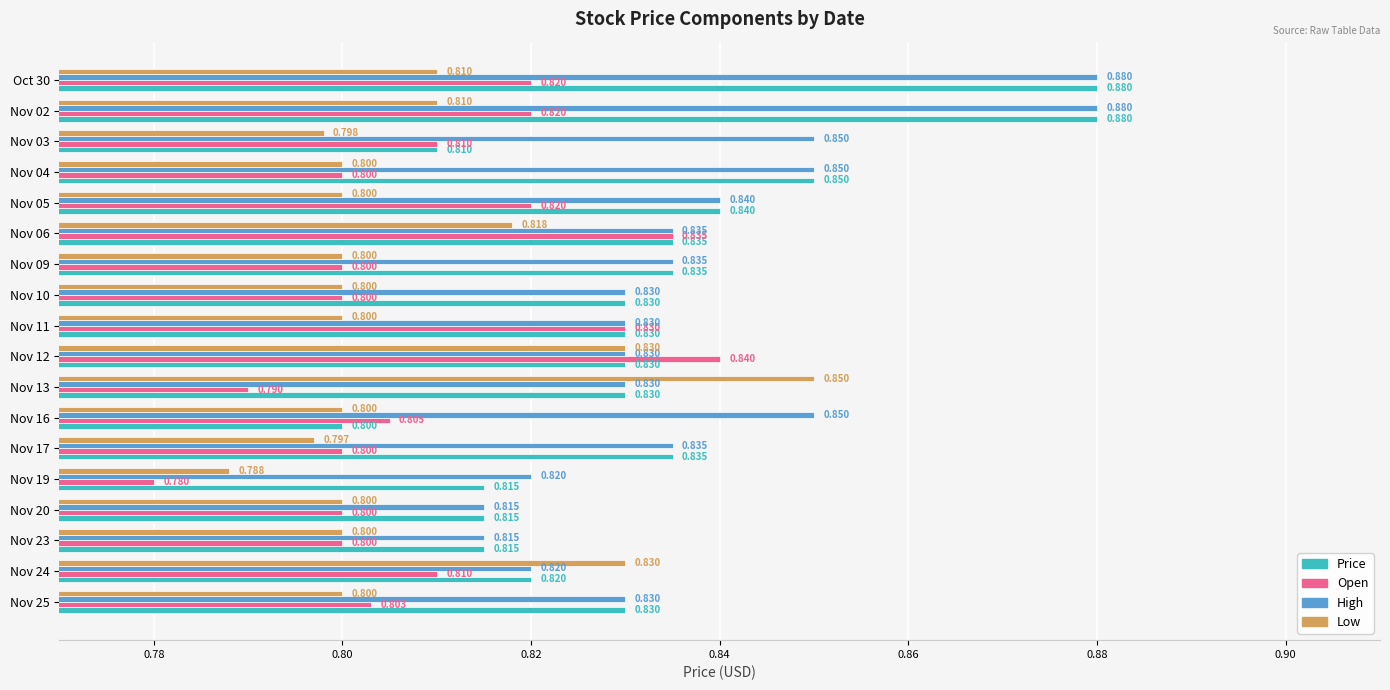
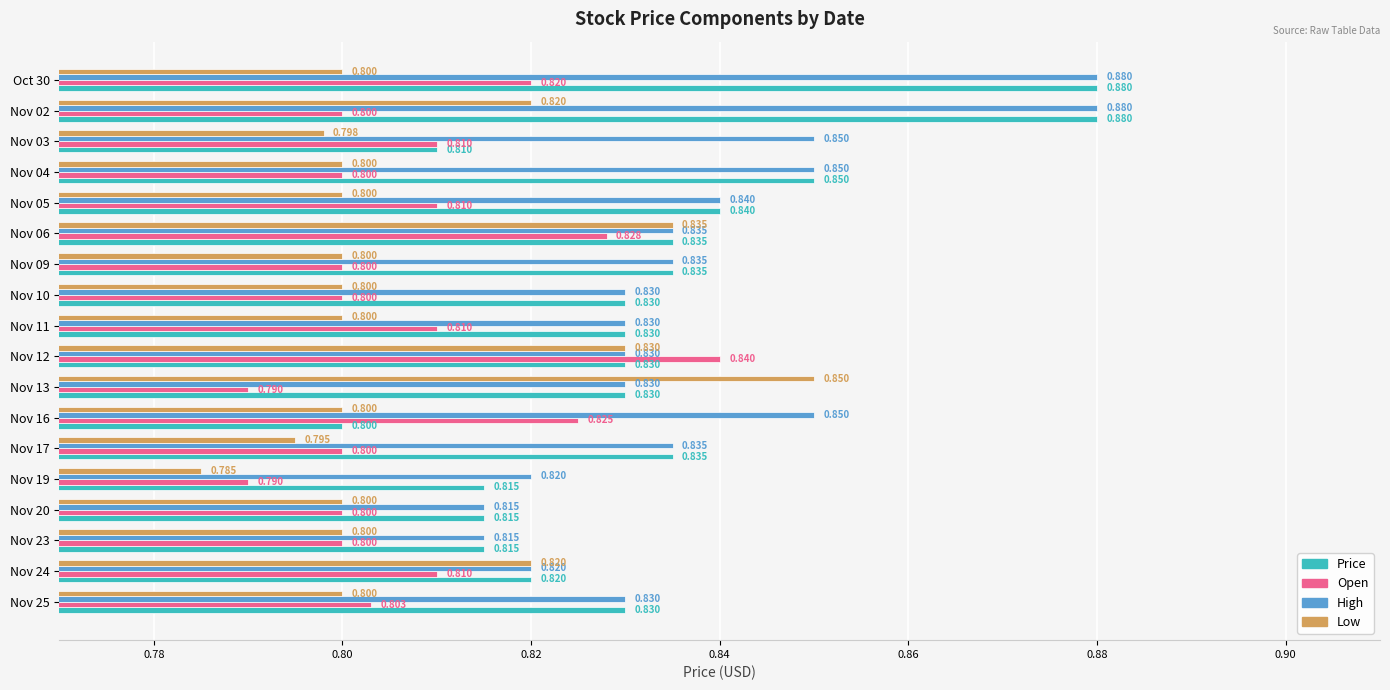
  {
    "Open": {
      "Oct 30": 0.820,
-     "Nov 02": 0.820,
+     "Nov 02": 0.800,
      "Nov 04": 0.800,
-     "Nov 05": 0.820,
-     "Nov 06": 0.835,
+     "Nov 05": 0.810,
+     "Nov 06": 0.828,
      "Nov 09": 0.800,
      "Nov 10": 0.800,
-     "Nov 11": 0.830,
+     "Nov 11": 0.810,
      "Nov 12": 0.840,
      "Nov 13": 0.790,
-     "Nov 16": 0.805,
+     "Nov 16": 0.825,
      "Nov 17": 0.800,
-     "Nov 19": 0.780,
+     "Nov 19": 0.790,
      "Nov 20": 0.800,
      "Nov 23": 0.800,
      "Nov 24": 0.810,
      "Nov 25": 0.803
    },
    "Low": {
-     "Oct 30": 0.810,
-     "Nov 02": 0.810,
+     "Oct 30": 0.800,
+     "Nov 02": 0.820,
      "Nov 03": 0.798,
      "Nov 04": 0.800,
      "Nov 05": 0.800,
-     "Nov 06": 0.818,
+     "Nov 06": 0.835,
      "Nov 09": 0.800,
      "Nov 10": 0.800,
      "Nov 11": 0.800,
      "Nov 13": 0.850,
      "Nov 16": 0.800,
-     "Nov 17": 0.797,
-     "Nov 19": 0.788,
+     "Nov 17": 0.795,
+     "Nov 19": 0.785,
      "Nov 20": 0.800,
      "Nov 23": 0.800,
-     "Nov 24": 0.830,
+     "Nov 24": 0.820,
      "Nov 25": 0.800
    }
  }
